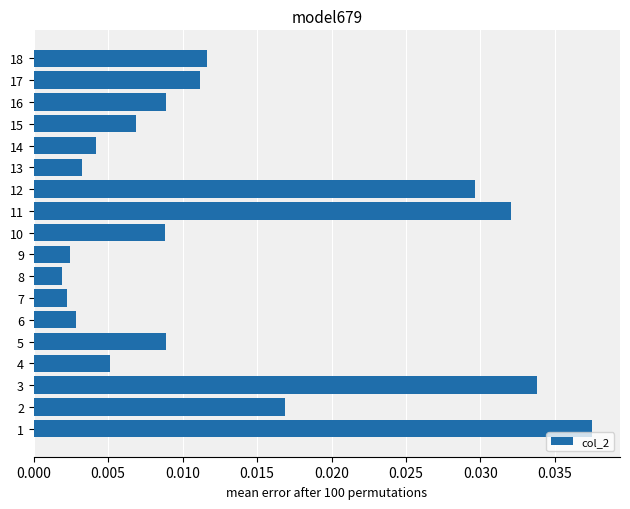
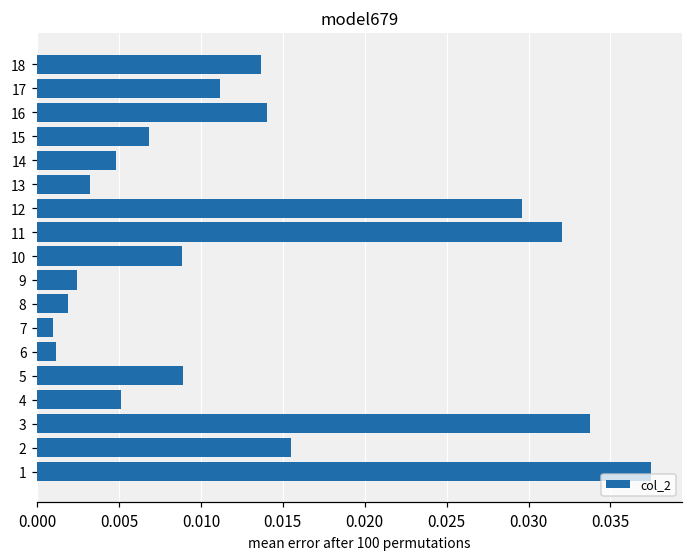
  {
-   "18": 0.0116,
+   "18": 0.0137,
    "17": 0.0112,
-   "16": 0.0089,
+   "16": 0.0140,
    "15": 0.0069,
-   "14": 0.0042,
+   "14": 0.0048,
    "13": 0.0032,
    "12": 0.0296,
    "11": 0.0321,
    "10": 0.0088,
    "9": 0.0024,
    "8": 0.0019,
-   "7": 0.0022,
-   "6": 0.0029,
+   "7": 0.0010,
+   "6": 0.0011,
    "5": 0.0089,
    "4": 0.0051,
    "3": 0.0338,
-   "2": 0.0169,
+   "2": 0.0155,
    "1": 0.0375
  }
